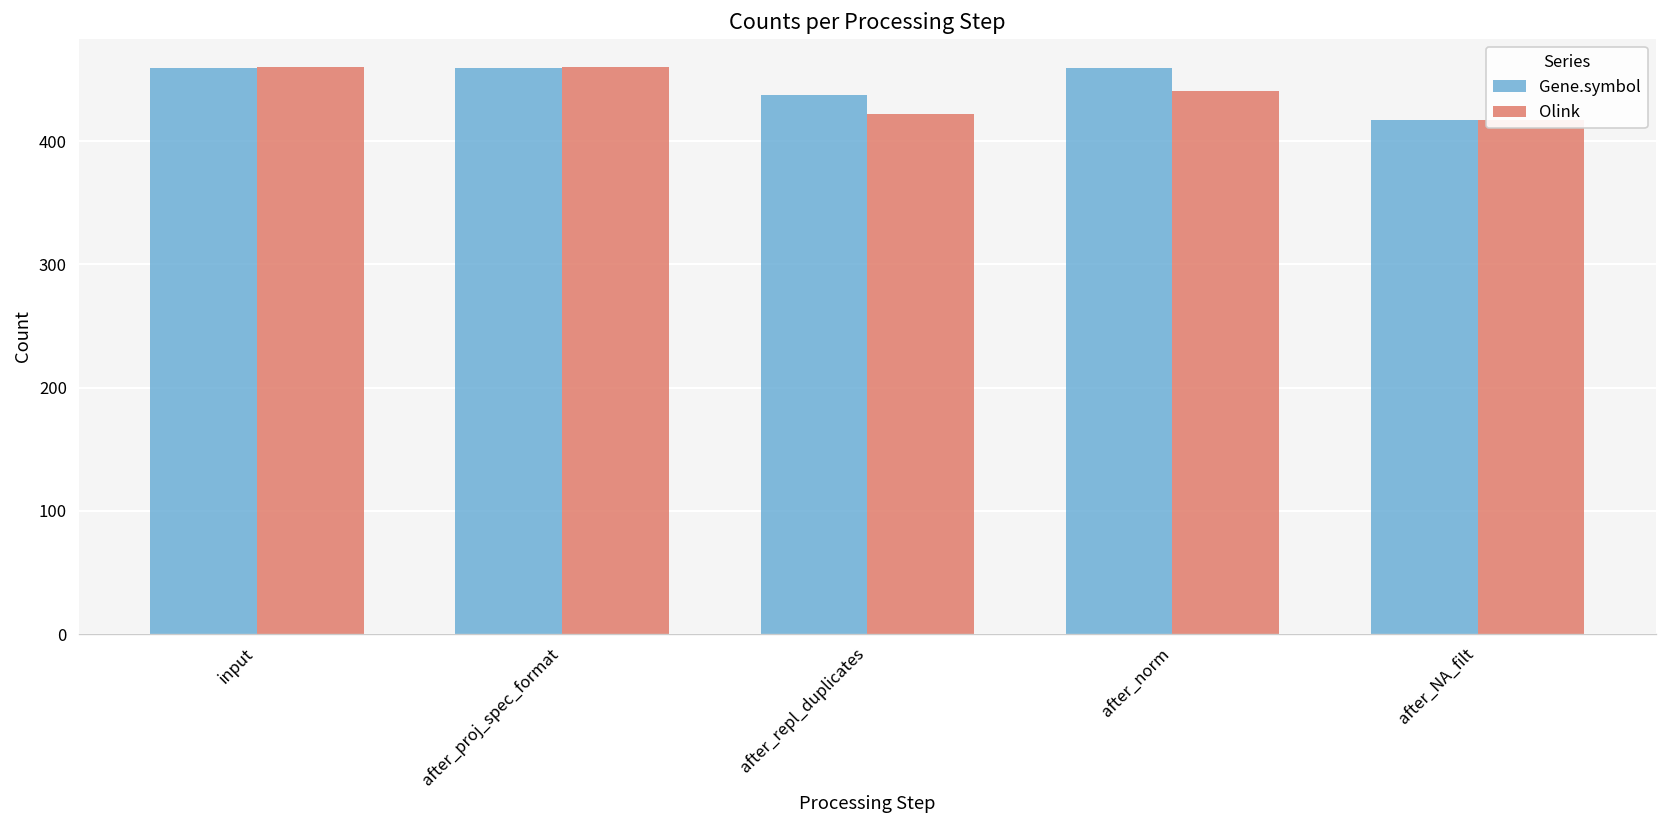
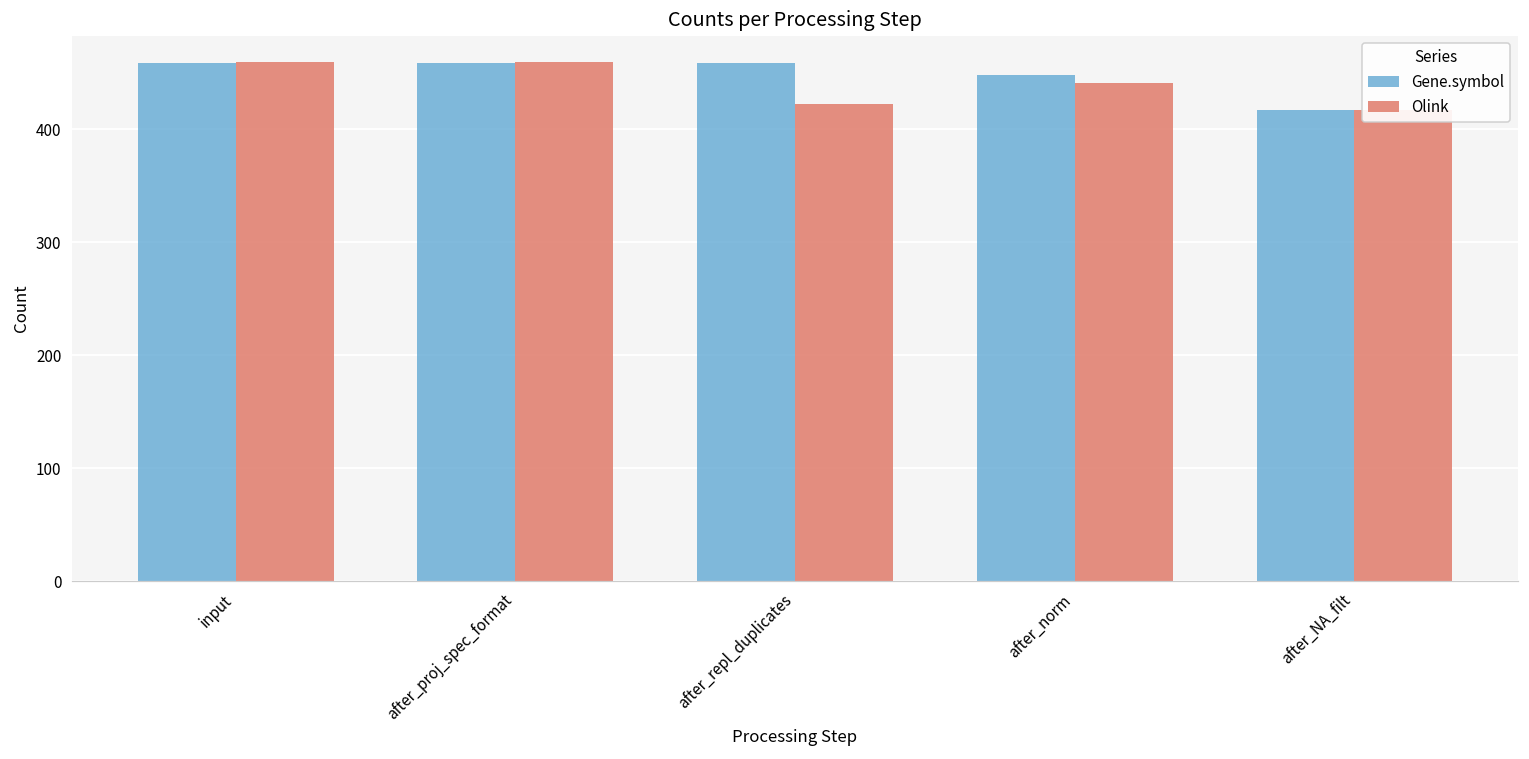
  {
    "Gene.symbol": {
      "input": 459,
      "after_proj_spec_format": 459,
-     "after_repl_duplicates": 437,
-     "after_norm": 459,
+     "after_repl_duplicates": 459,
+     "after_norm": 448,
      "after_NA_filt": 417
    },
    "Olink": {
      "input": 460,
      "after_proj_spec_format": 460,
      "after_repl_duplicates": 422,
      "after_norm": 441
    }
  }
